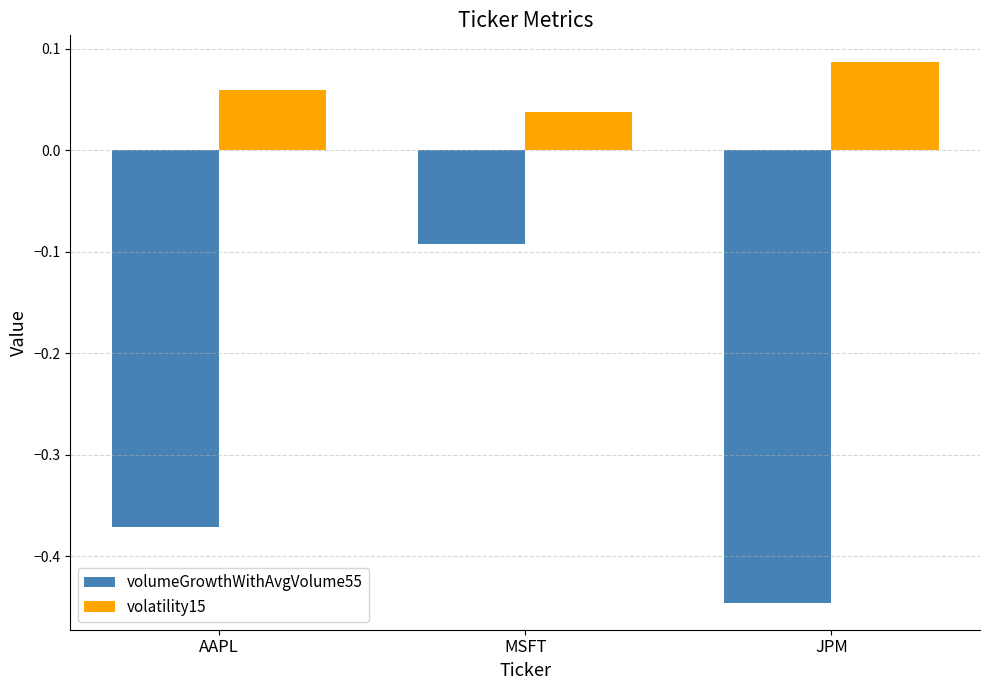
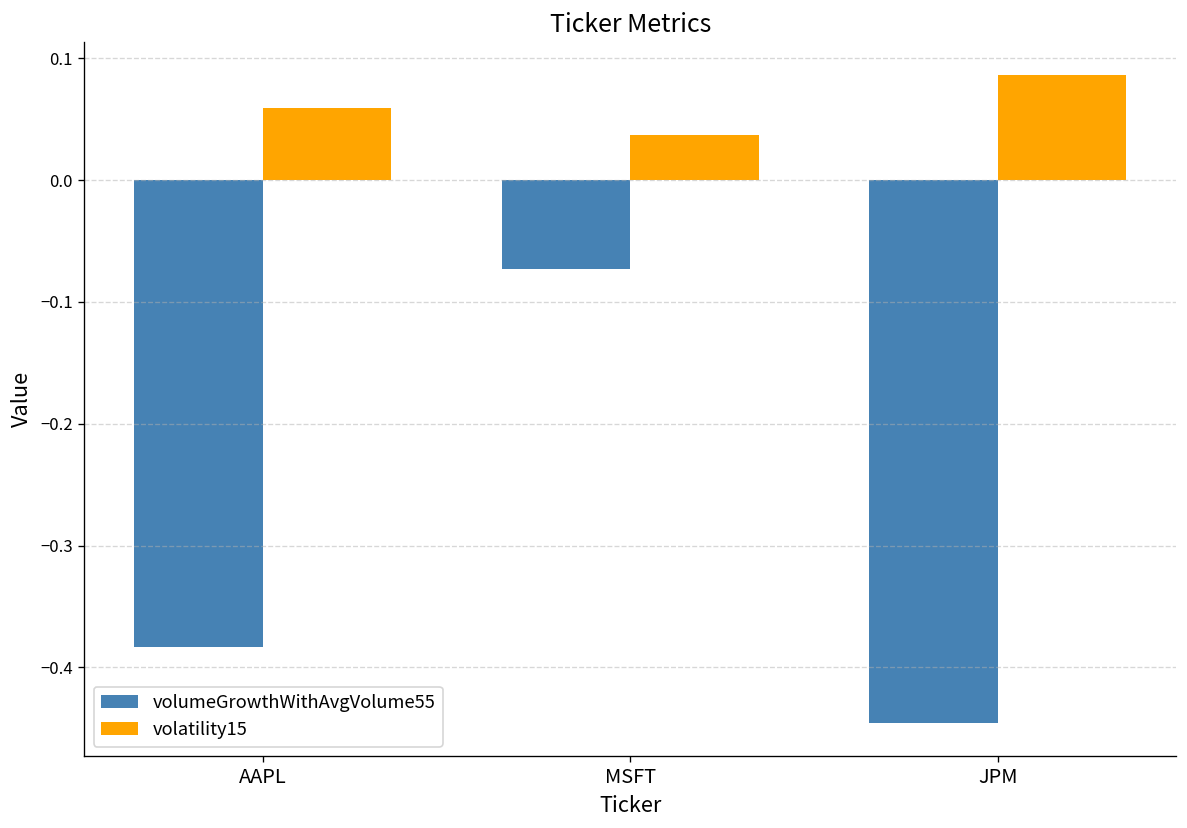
  {
    "volumeGrowthWithAvgVolume55": {
-     "AAPL": -0.371,
-     "MSFT": -0.093,
+     "AAPL": -0.383,
+     "MSFT": -0.073,
      "JPM": -0.446
    },
    "volatility15": {
      "AAPL": 0.060,
      "MSFT": 0.037,
      "JPM": 0.086
    }
  }
